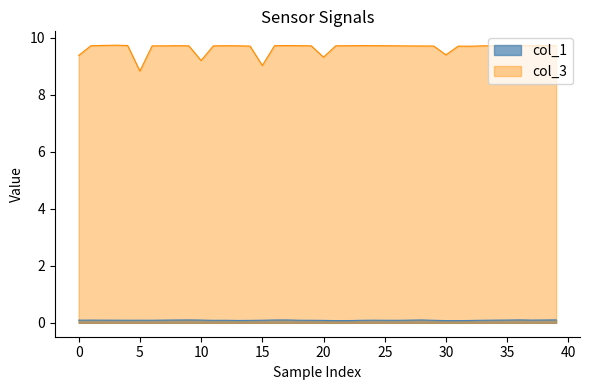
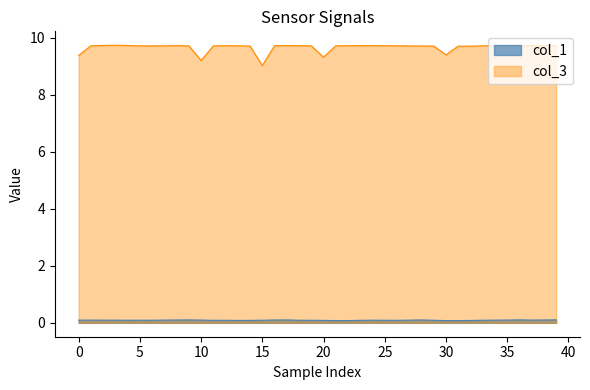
  {
    "col_1": {
      "0": 0.1,
      "5": 0.1,
      "10": 0.1,
      "15": 0.1,
      "20": 0.1,
      "25": 0.1,
      "30": 0.1,
      "35": 0.1
    },
    "col_3": {
      "0": 9.4,
-     "5": 8.8,
+     "5": 9.7,
      "10": 9.2,
      "15": 9.0,
      "20": 9.3,
      "25": 9.7,
      "30": 9.4
    }
  }
